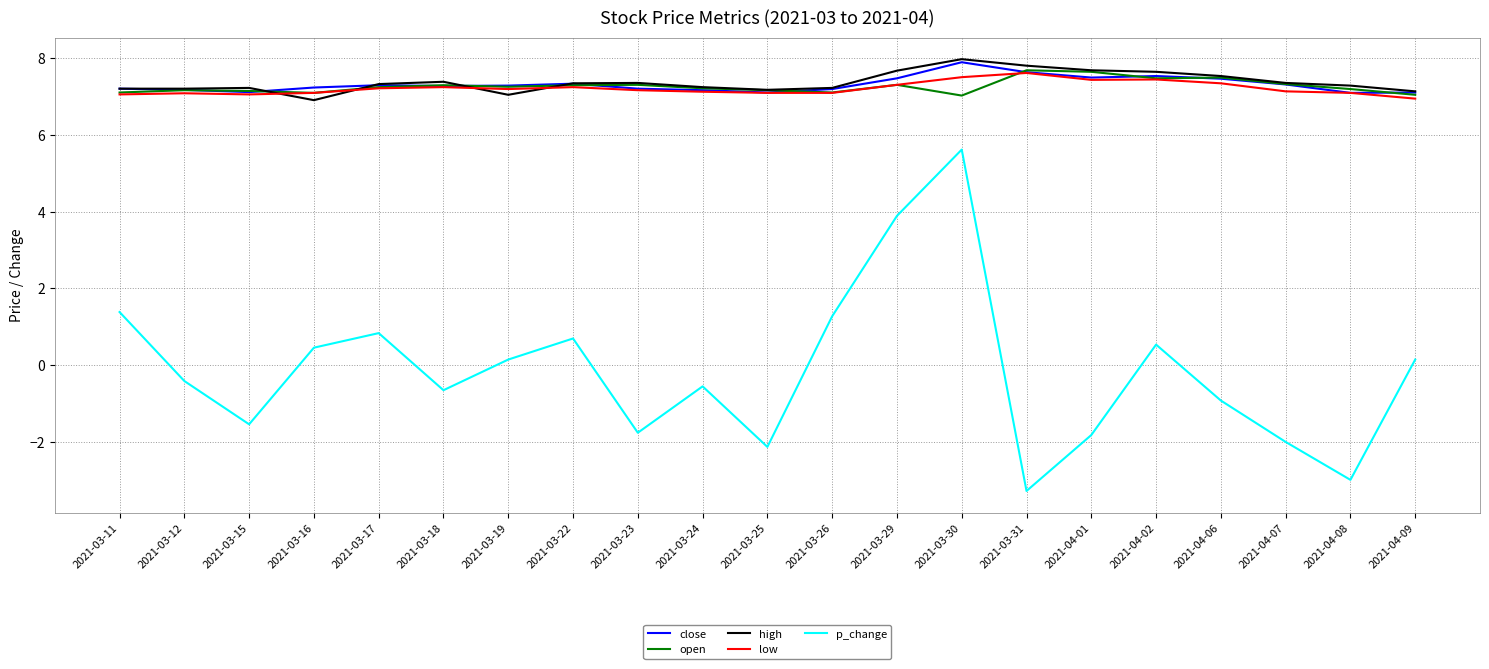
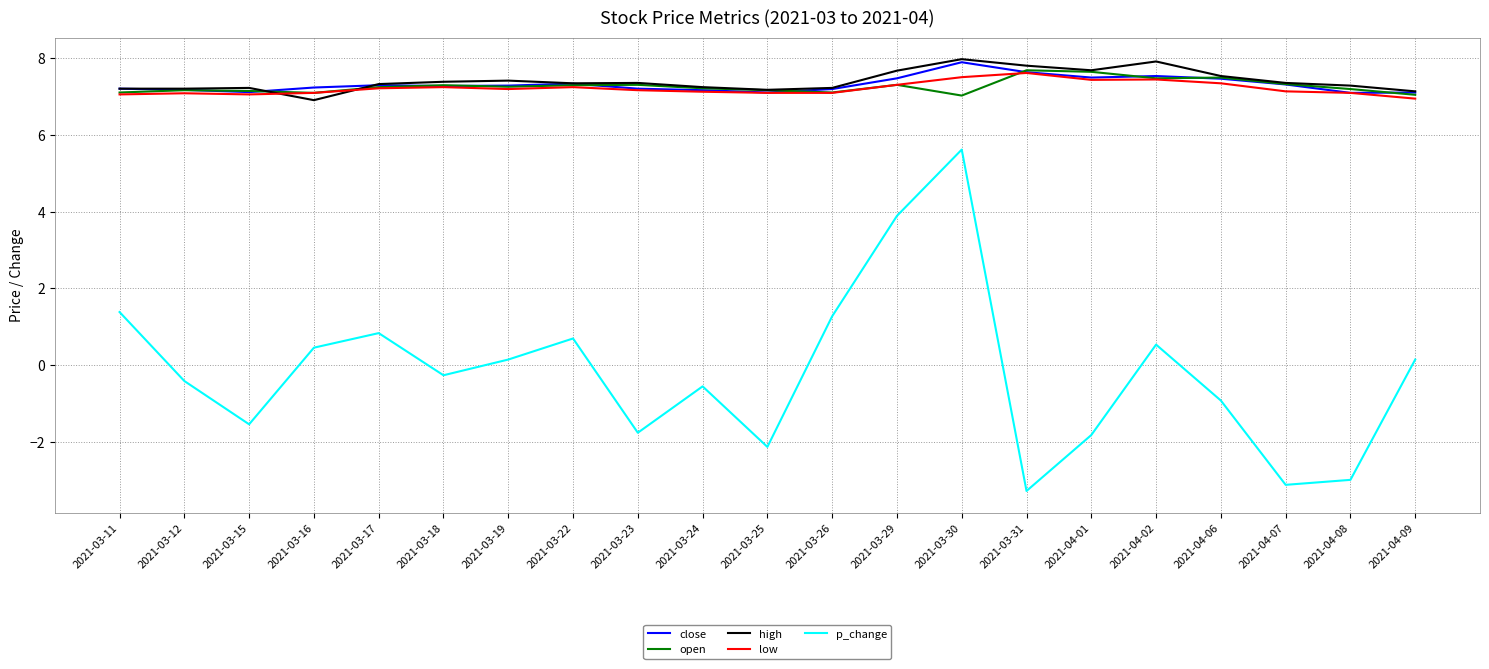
  {
    "close": {
      "2021-03-16": 7.2,
      "2021-03-29": 7.5,
      "2021-03-30": 7.9
    },
    "open": {
      "2021-03-30": 7.0,
      "2021-04-08": 7.2
    },
    "high": {
      "2021-03-15": 7.2,
      "2021-03-16": 6.9,
      "2021-03-18": 7.4,
-     "2021-03-19": 7.1,
+     "2021-03-19": 7.4,
      "2021-03-29": 7.7,
      "2021-03-30": 8.0,
      "2021-03-31": 7.8,
-     "2021-04-02": 7.7,
+     "2021-04-02": 7.9,
      "2021-04-08": 7.3
    },
    "low": {
      "2021-03-12": 7.1,
      "2021-03-30": 7.5,
      "2021-04-06": 7.4,
      "2021-04-07": 7.1,
      "2021-04-09": 7.0
    },
    "p_change": {
      "2021-03-11": 1.4,
      "2021-03-12": -0.4,
      "2021-03-15": -1.6,
      "2021-03-16": 0.5,
      "2021-03-17": 0.8,
-     "2021-03-18": -0.7,
+     "2021-03-18": -0.3,
      "2021-03-19": 0.1,
      "2021-03-22": 0.7,
      "2021-03-23": -1.8,
      "2021-03-24": -0.6,
      "2021-03-25": -2.1,
      "2021-03-26": 1.3,
      "2021-03-29": 3.9,
      "2021-03-30": 5.6,
      "2021-03-31": -3.3,
      "2021-04-01": -1.8,
      "2021-04-02": 0.5,
      "2021-04-06": -0.9,
-     "2021-04-07": -2.0,
+     "2021-04-07": -3.1,
      "2021-04-08": -3.0,
      "2021-04-09": 0.1
    }
  }
